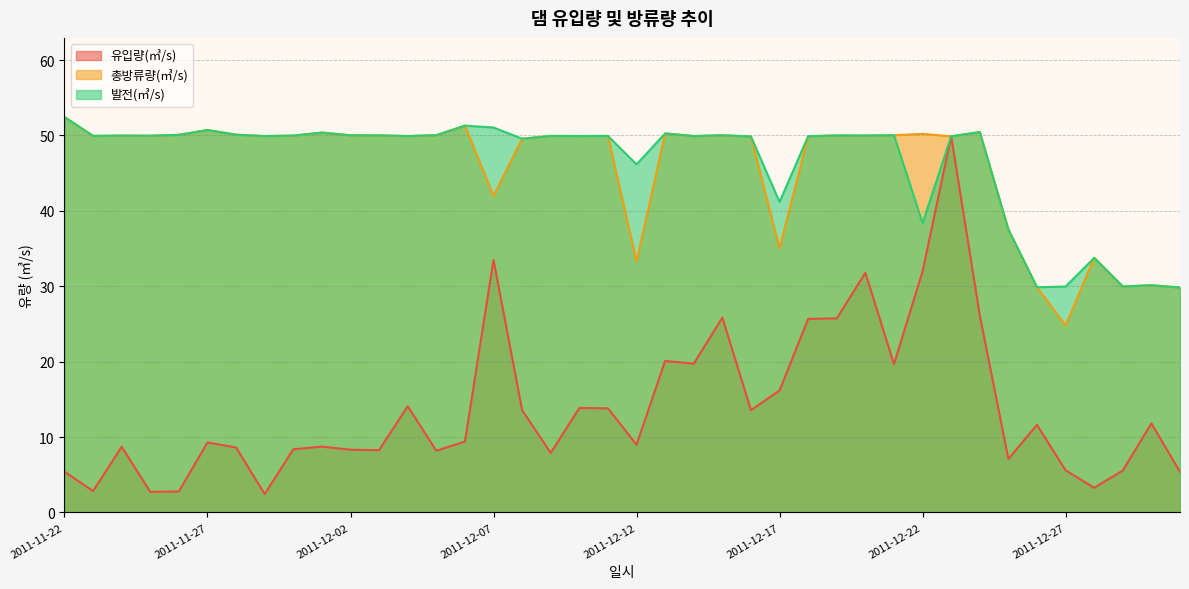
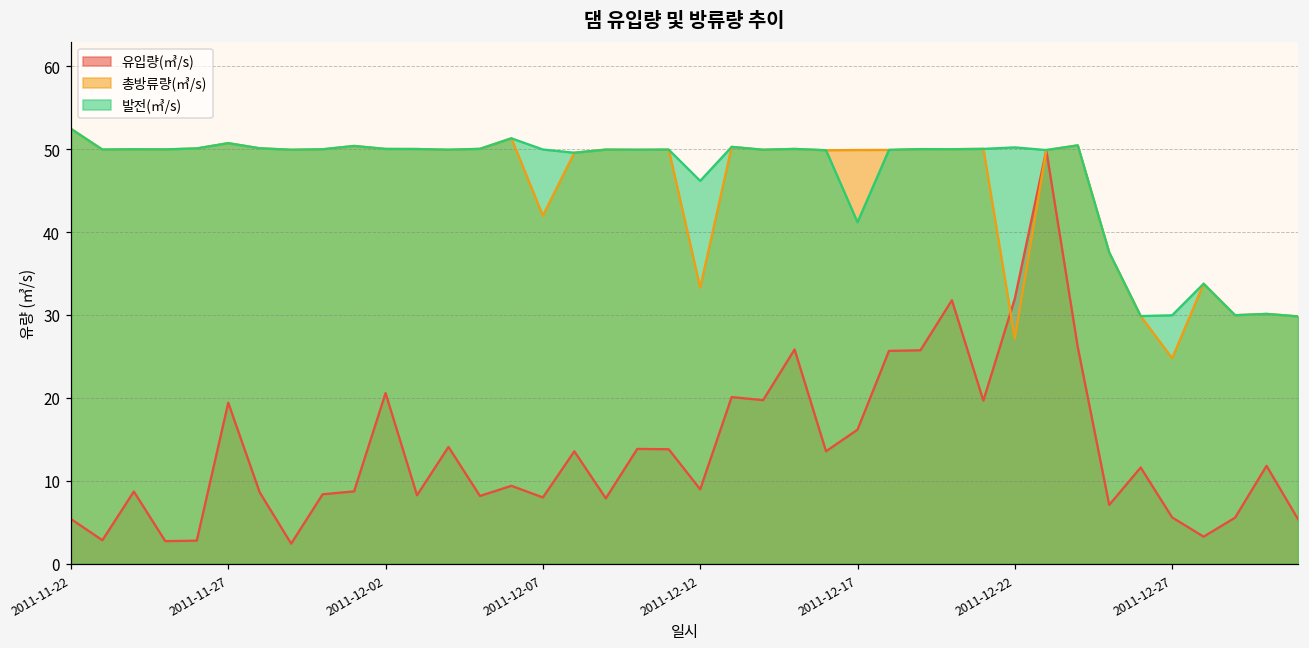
  {
    "유입량(㎥/s)": {
      "2011-11-22": 5,
-     "2011-11-27": 9,
-     "2011-12-02": 8,
-     "2011-12-07": 34,
+     "2011-11-27": 19,
+     "2011-12-02": 21,
+     "2011-12-07": 8,
      "2011-12-12": 9,
      "2011-12-17": 16,
      "2011-12-22": 32,
      "2011-12-27": 6
    },
    "총방류량(㎥/s)": {
      "2011-12-07": 42,
      "2011-12-12": 33,
-     "2011-12-17": 35,
-     "2011-12-22": 50,
+     "2011-12-17": 50,
+     "2011-12-22": 27,
      "2011-12-27": 25
    },
    "발전(㎥/s)": {
-     "2011-12-07": 51,
+     "2011-12-07": 50,
      "2011-12-12": 46,
      "2011-12-17": 41,
-     "2011-12-22": 38,
+     "2011-12-22": 50,
      "2011-12-27": 30
    }
  }
